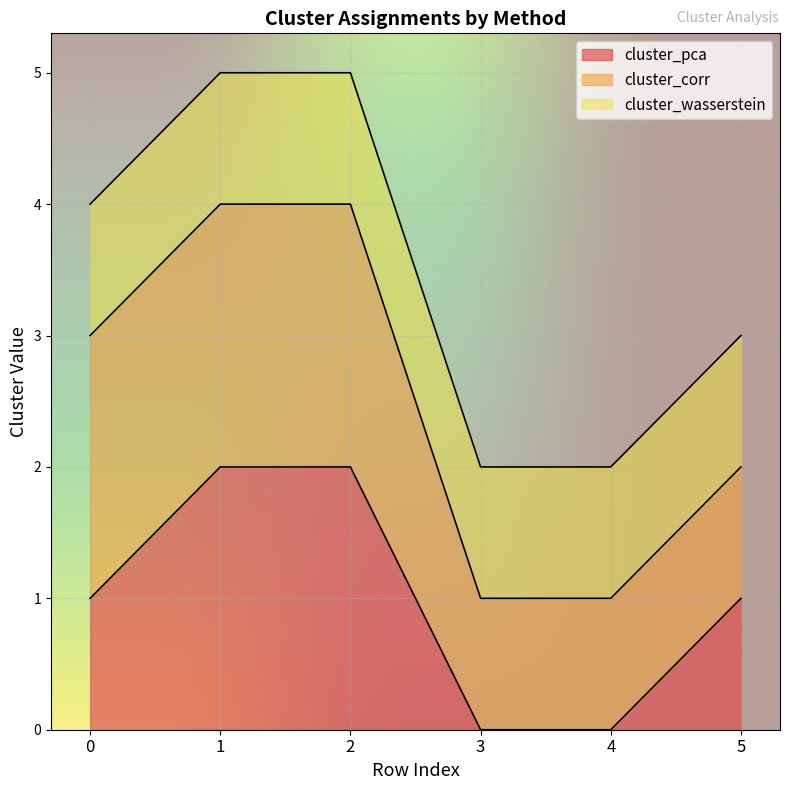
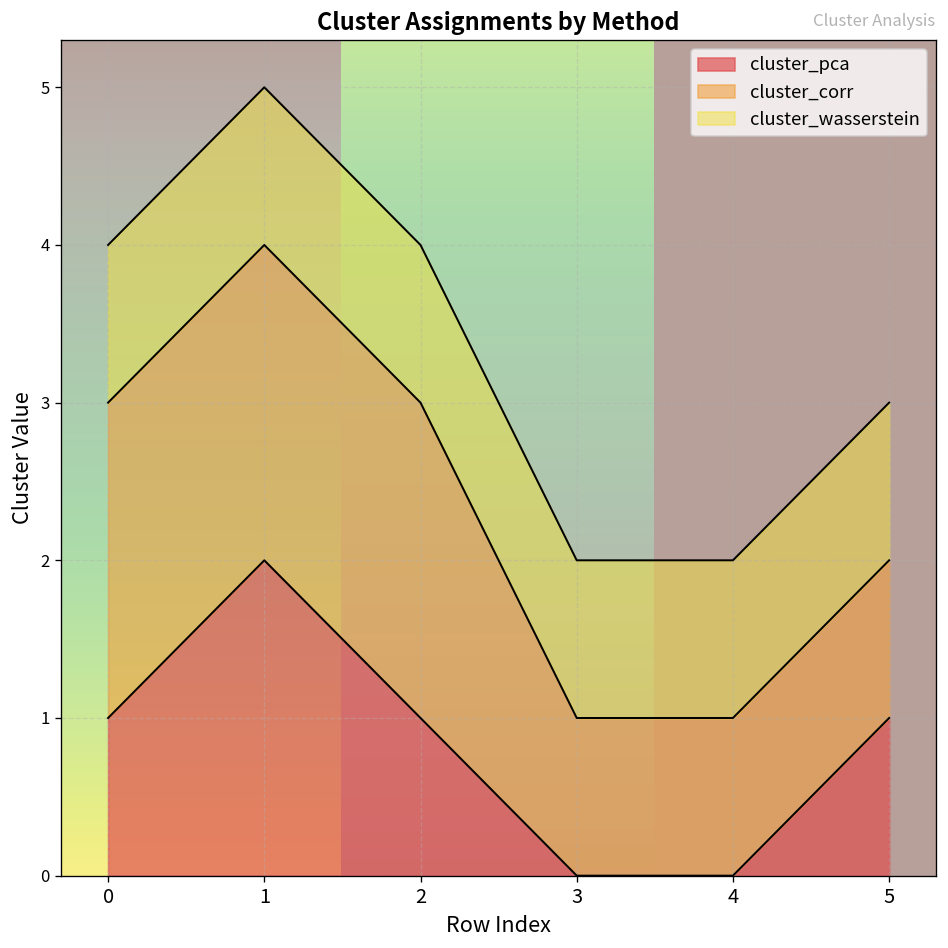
  {
    "cluster_pca": {
      "0": 1,
      "1": 2,
-     "2": 2,
+     "2": 1,
      "3": 0,
      "4": 0,
      "5": 1
    },
    "cluster_corr": {
      "0": 2,
      "1": 2,
      "2": 2,
      "3": 1,
      "4": 1,
      "5": 1
    },
    "cluster_wasserstein": {
      "0": 1,
      "1": 1,
      "2": 1,
      "3": 1,
      "4": 1,
      "5": 1
    }
  }
